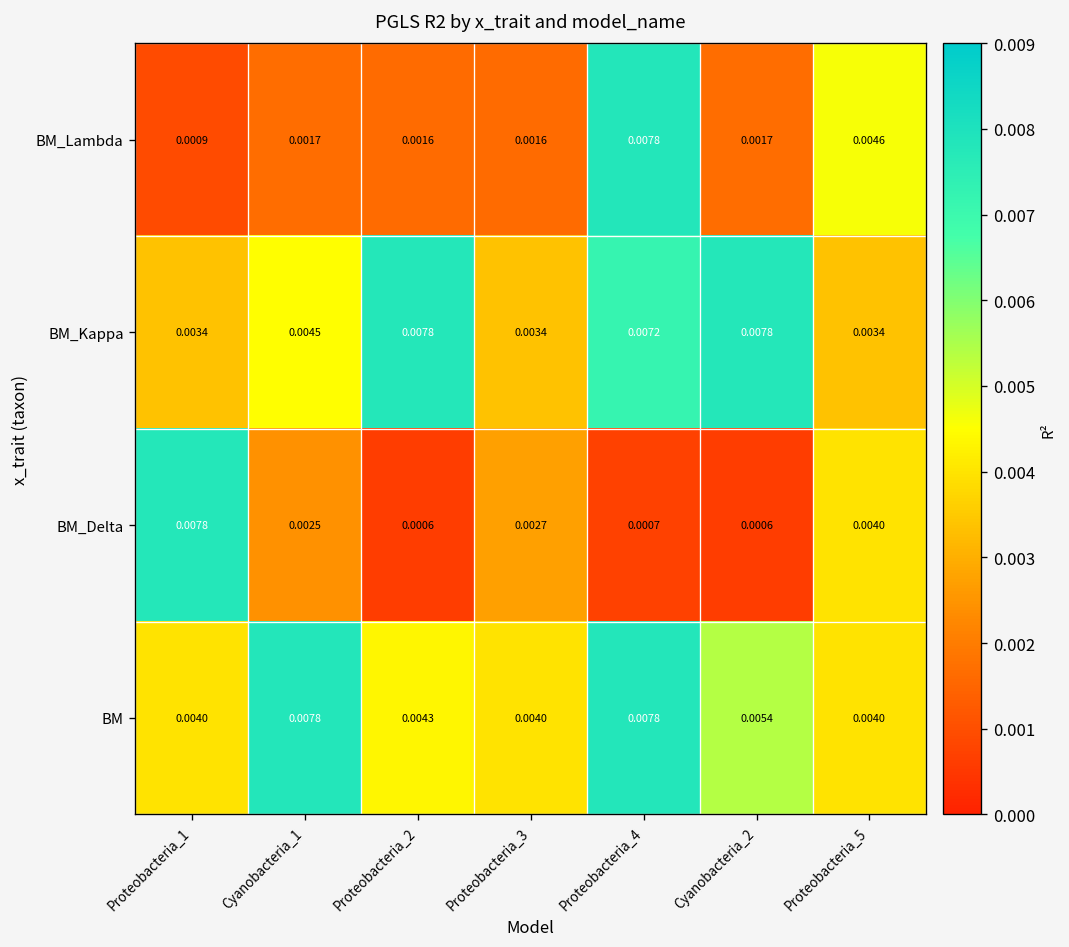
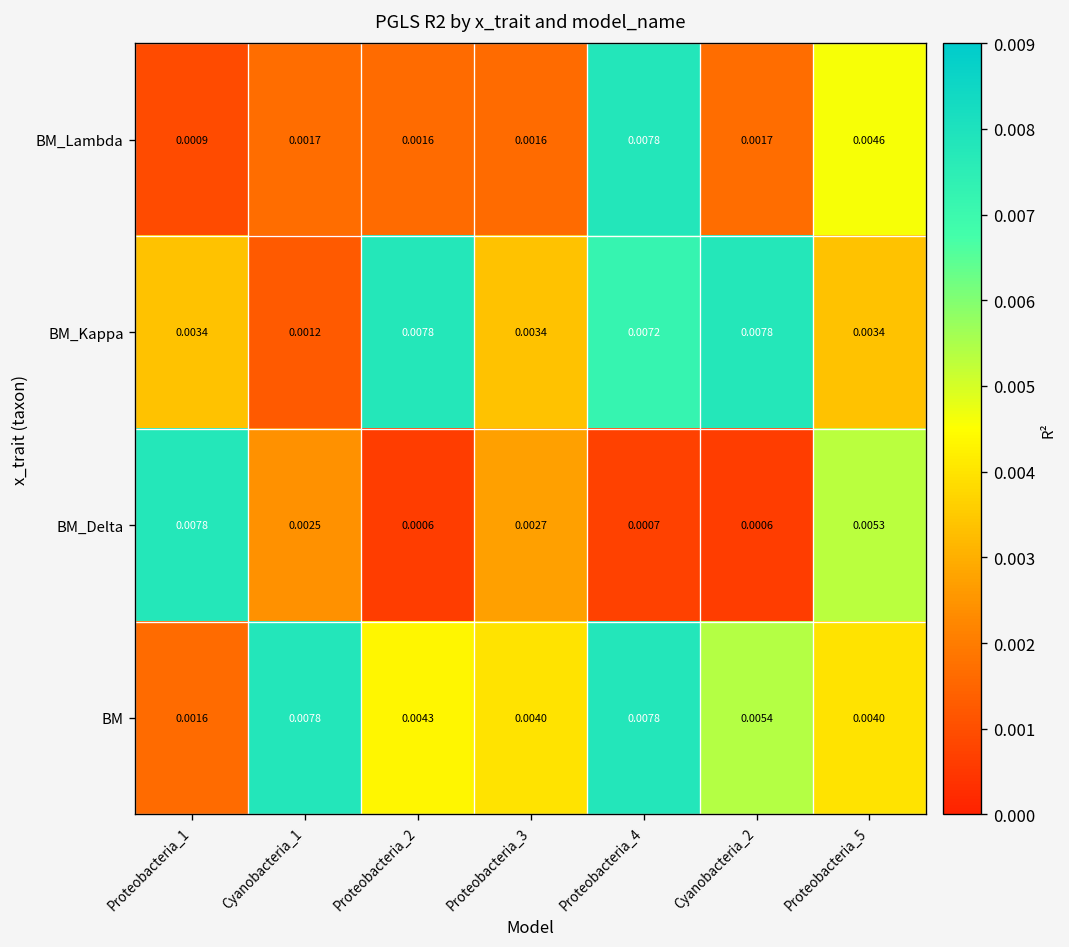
  {
    "BM_Lambda": {
      "Proteobacteria_1": 0.0009,
      "Cyanobacteria_1": 0.0017,
      "Proteobacteria_2": 0.0016,
      "Proteobacteria_3": 0.0016,
      "Proteobacteria_4": 0.0078,
      "Cyanobacteria_2": 0.0017,
      "Proteobacteria_5": 0.0046
    },
    "BM_Kappa": {
      "Proteobacteria_1": 0.0034,
-     "Cyanobacteria_1": 0.0045,
+     "Cyanobacteria_1": 0.0012,
      "Proteobacteria_2": 0.0078,
      "Proteobacteria_3": 0.0034,
      "Proteobacteria_4": 0.0072,
      "Cyanobacteria_2": 0.0078,
      "Proteobacteria_5": 0.0034
    },
    "BM_Delta": {
      "Proteobacteria_1": 0.0078,
      "Cyanobacteria_1": 0.0025,
      "Proteobacteria_2": 0.0006,
      "Proteobacteria_3": 0.0027,
      "Proteobacteria_4": 0.0007,
      "Cyanobacteria_2": 0.0006,
-     "Proteobacteria_5": 0.0040
+     "Proteobacteria_5": 0.0053
    },
    "BM": {
-     "Proteobacteria_1": 0.0040,
+     "Proteobacteria_1": 0.0016,
      "Cyanobacteria_1": 0.0078,
      "Proteobacteria_2": 0.0043,
      "Proteobacteria_3": 0.0040,
      "Proteobacteria_4": 0.0078,
      "Cyanobacteria_2": 0.0054,
      "Proteobacteria_5": 0.0040
    }
  }
